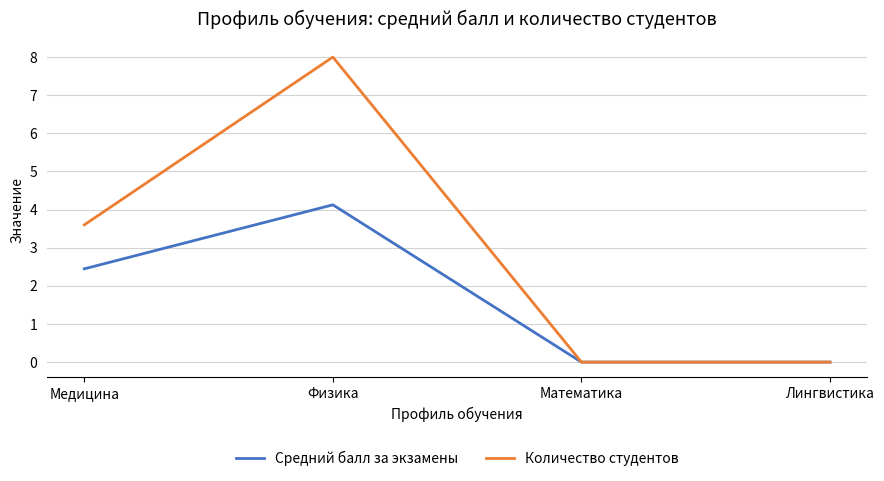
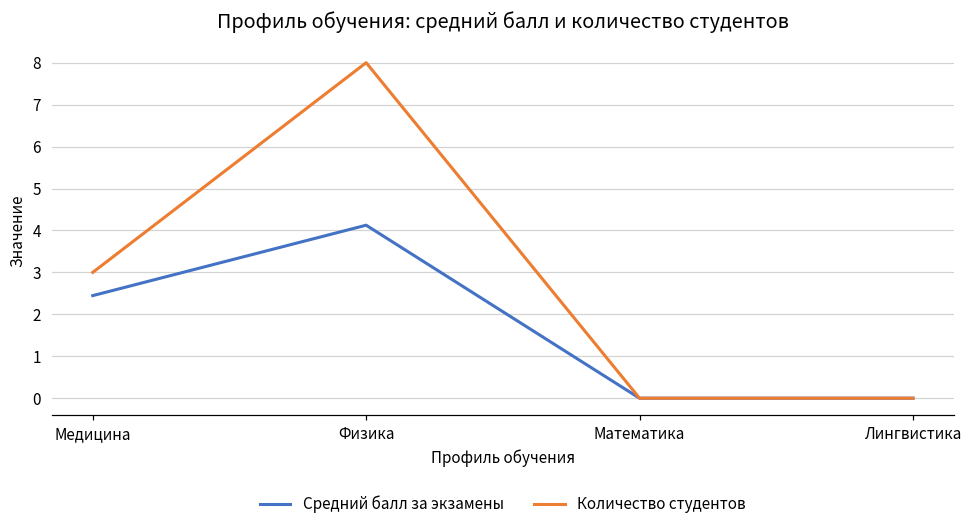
  {
    "Средний балл за экзамены": {
      "Медицина": 2.4,
      "Физика": 4.1
    },
    "Количество студентов": {
-     "Медицина": 3.6,
+     "Медицина": 3.0,
      "Физика": 8.0
    }
  }
